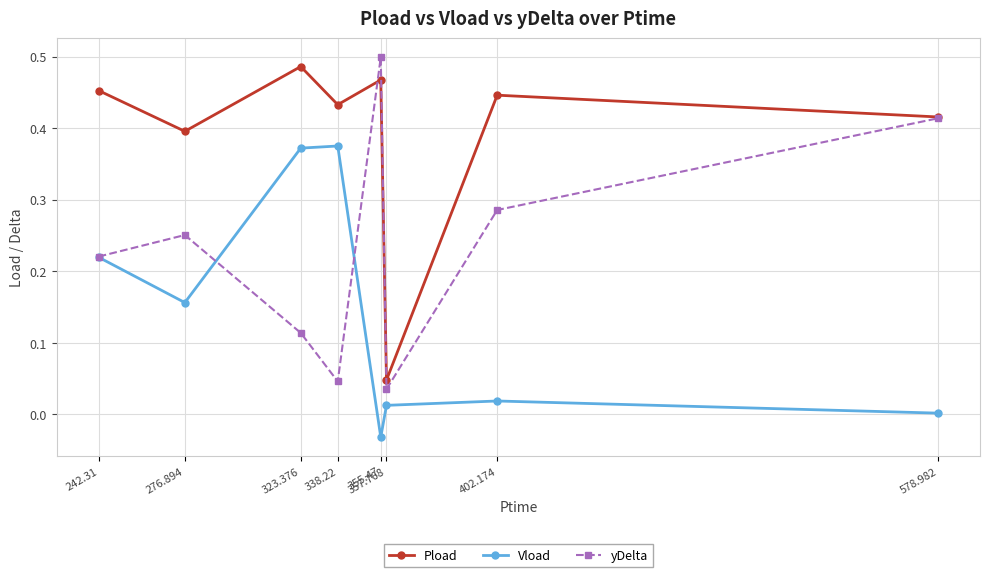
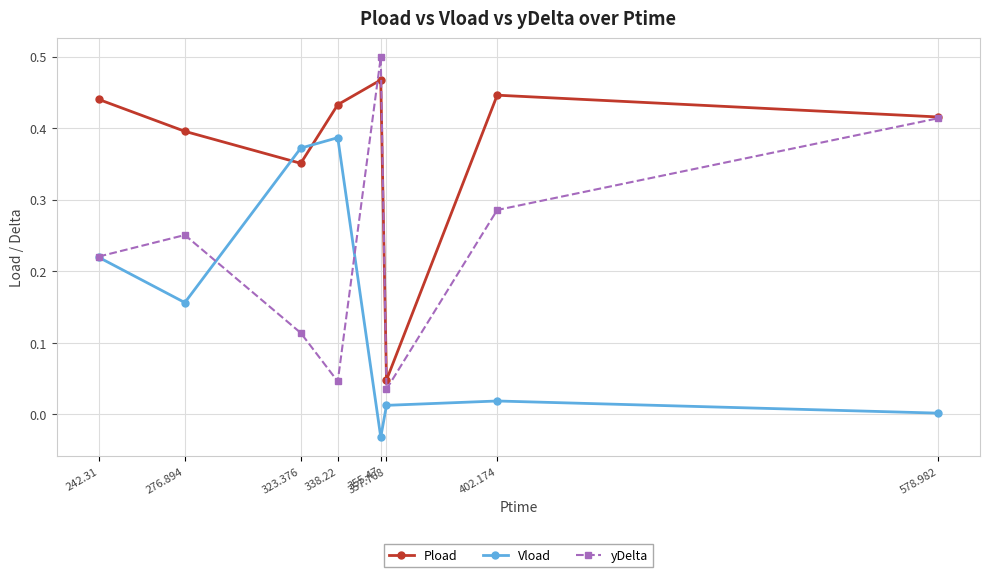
  {
    "Pload": {
-     "242.31": 0.45,
+     "242.31": 0.44,
      "276.894": 0.40,
-     "323.376": 0.49,
+     "323.376": 0.35,
      "338.22": 0.43,
      "355.47": 0.47,
      "357.768": 0.05,
      "402.174": 0.45
    },
    "Vload": {
      "276.894": 0.16,
      "323.376": 0.37,
-     "338.22": 0.38,
+     "338.22": 0.39,
      "355.47": -0.03,
      "357.768": 0.01,
      "402.174": 0.02,
      "578.982": 0.00
    },
    "yDelta": {
      "276.894": 0.25,
      "323.376": 0.11,
      "338.22": 0.05,
      "355.47": 0.50,
      "357.768": 0.04,
      "402.174": 0.29
    }
  }
